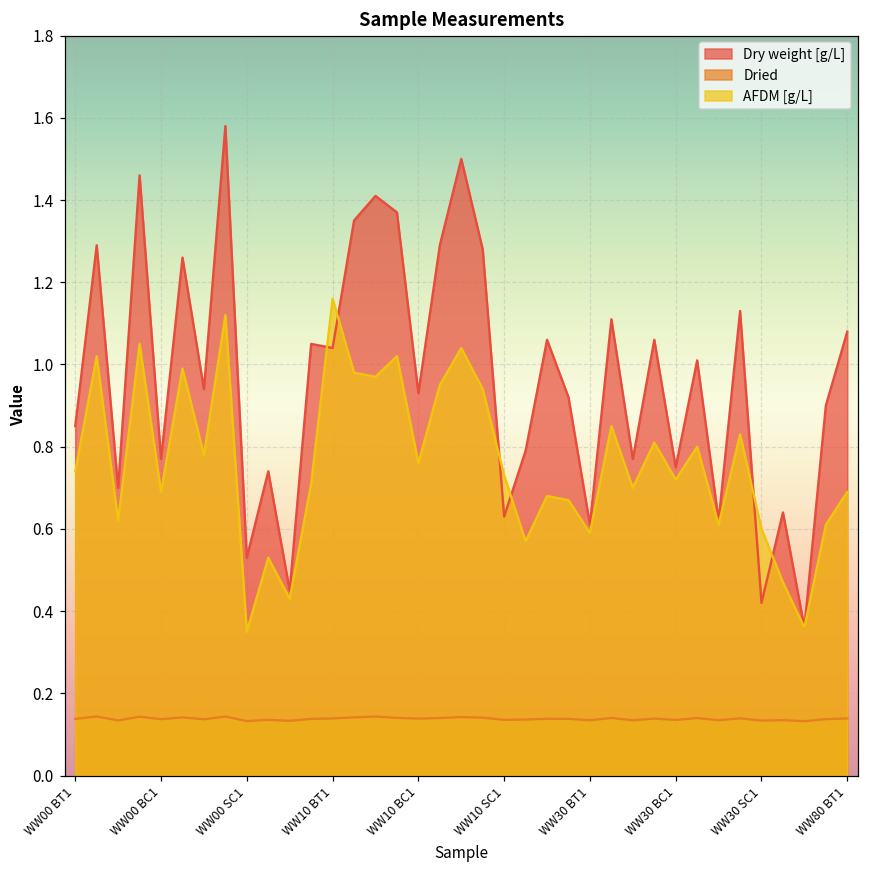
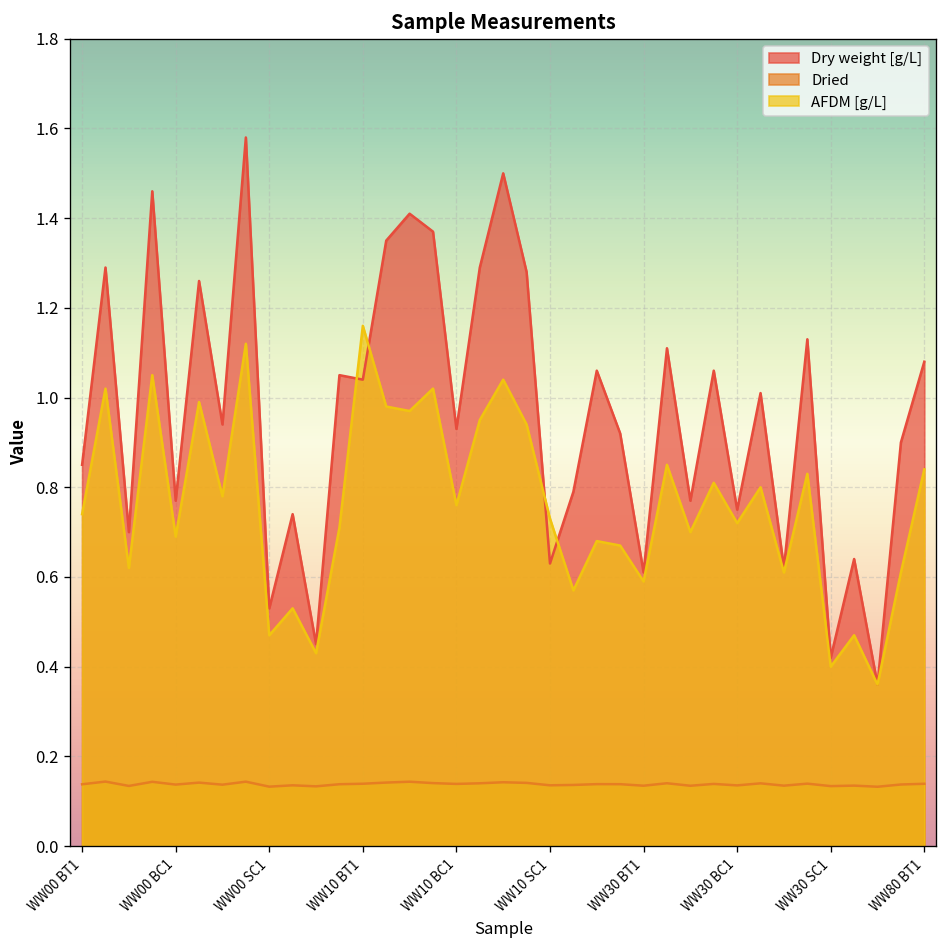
  {
    "AFDM [g/L]": {
      "WW00 BT1": 0.74,
      "WW00 BC1": 0.69,
-     "WW00 SC1": 0.35,
+     "WW00 SC1": 0.47,
      "WW10 BT1": 1.16,
      "WW10 BC1": 0.76,
      "WW10 SC1": 0.73,
      "WW30 BT1": 0.59,
      "WW30 BC1": 0.72,
-     "WW30 SC1": 0.6,
-     "WW80 BT1": 0.69
+     "WW30 SC1": 0.4,
+     "WW80 BT1": 0.84
    }
  }
